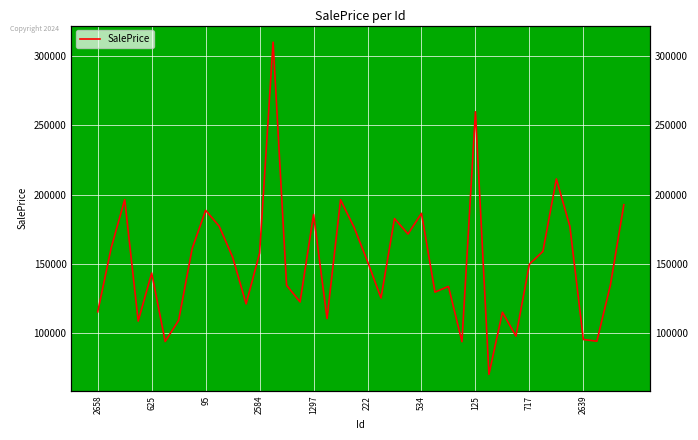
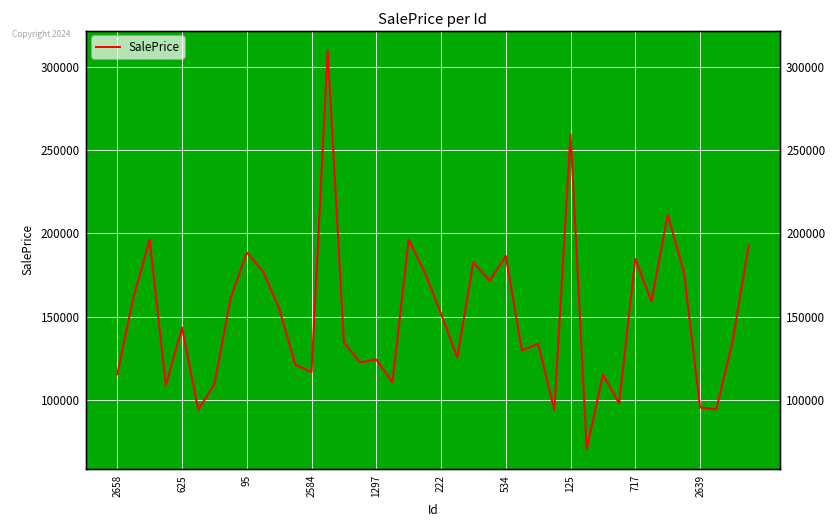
  {
    "2658": 116000,
    "625": 144000,
    "95": 189000,
-   "2584": 158000,
-   "1297": 186000,
+   "2584": 117000,
+   "1297": 124000,
    "222": 152000,
    "534": 186000,
    "125": 260000,
-   "717": 150000,
+   "717": 185000,
    "2639": 96000
  }
